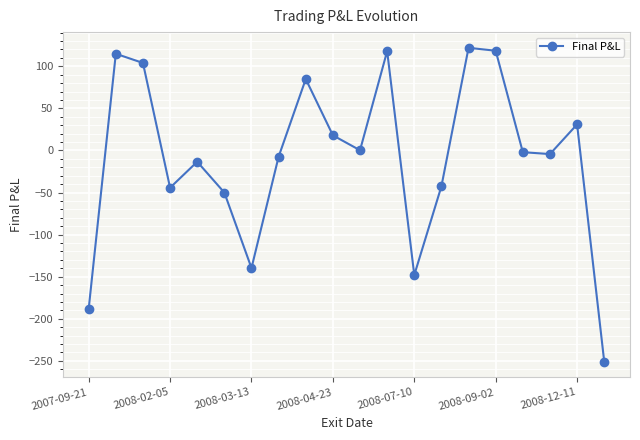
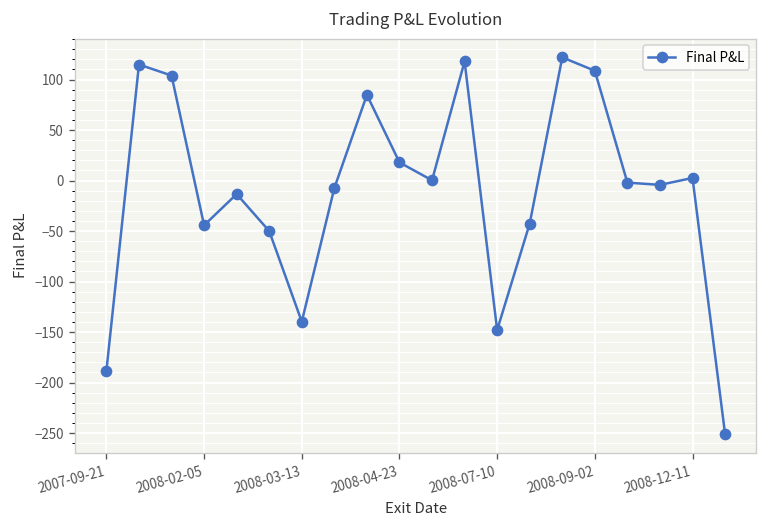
  {
    "2007-09-21": -190,
    "2008-02-05": -40,
    "2008-03-13": -140,
    "2008-04-23": 20,
    "2008-07-10": -150,
-   "2008-09-02": 120,
-   "2008-12-11": 30
+   "2008-09-02": 110,
+   "2008-12-11": 0
  }
